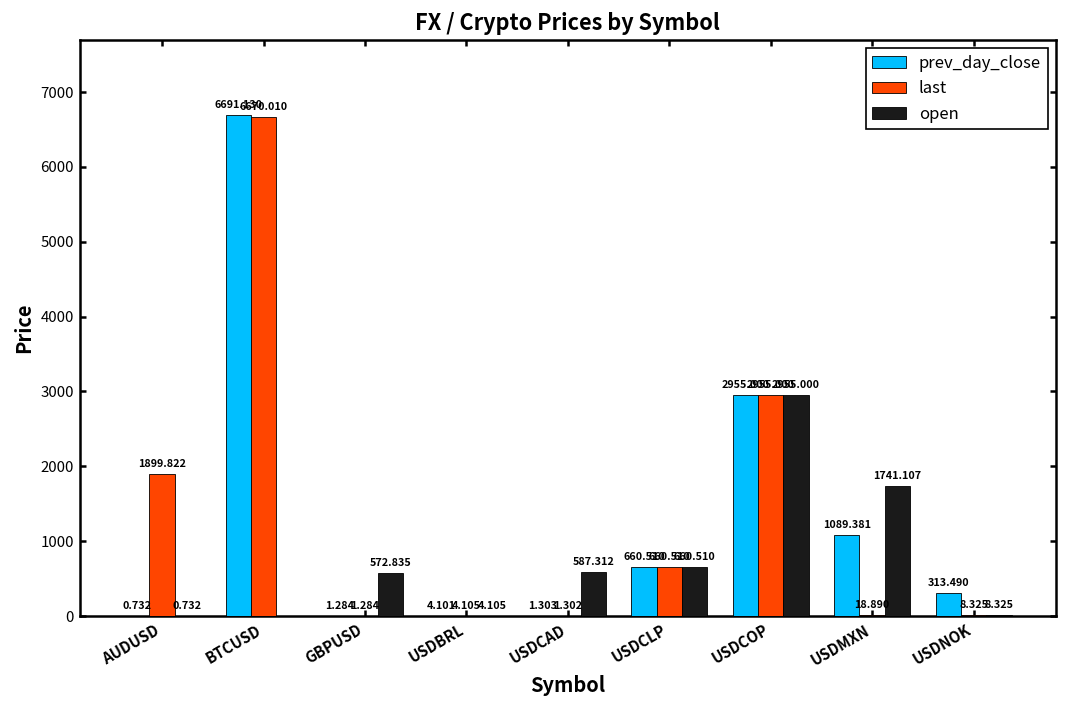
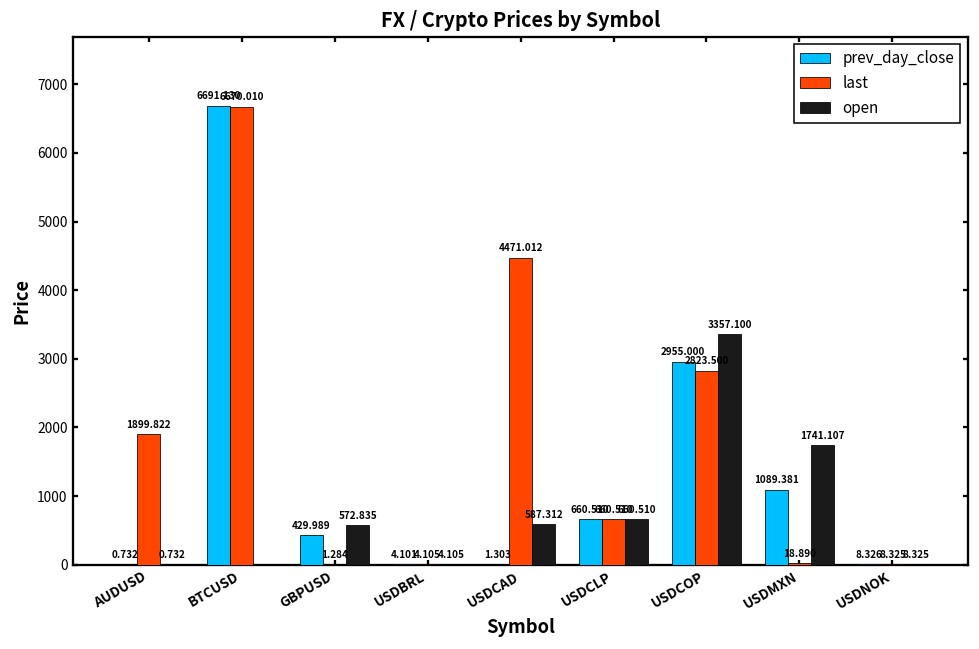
  {
    "prev_day_close": {
      "AUDUSD": 0.732,
-     "GBPUSD": 1.284,
+     "GBPUSD": 429.989,
      "USDBRL": 4.101,
      "USDCAD": 1.303,
      "USDCOP": 2955.000,
      "USDMXN": 1089.381,
-     "USDNOK": 313.490
+     "USDNOK": 8.326
    },
    "last": {
      "AUDUSD": 1899.822,
      "GBPUSD": 1.284,
      "USDBRL": 4.105,
-     "USDCAD": 1.302,
-     "USDCOP": 2955.000,
+     "USDCAD": 4471.012,
+     "USDCOP": 2823.500,
      "USDMXN": 18.890,
      "USDNOK": 8.325
    },
    "open": {
      "AUDUSD": 0.732,
      "GBPUSD": 572.835,
      "USDBRL": 4.105,
      "USDCAD": 587.312,
-     "USDCOP": 2955.000,
+     "USDCOP": 3357.100,
      "USDMXN": 1741.107,
      "USDNOK": 8.325
    }
  }
